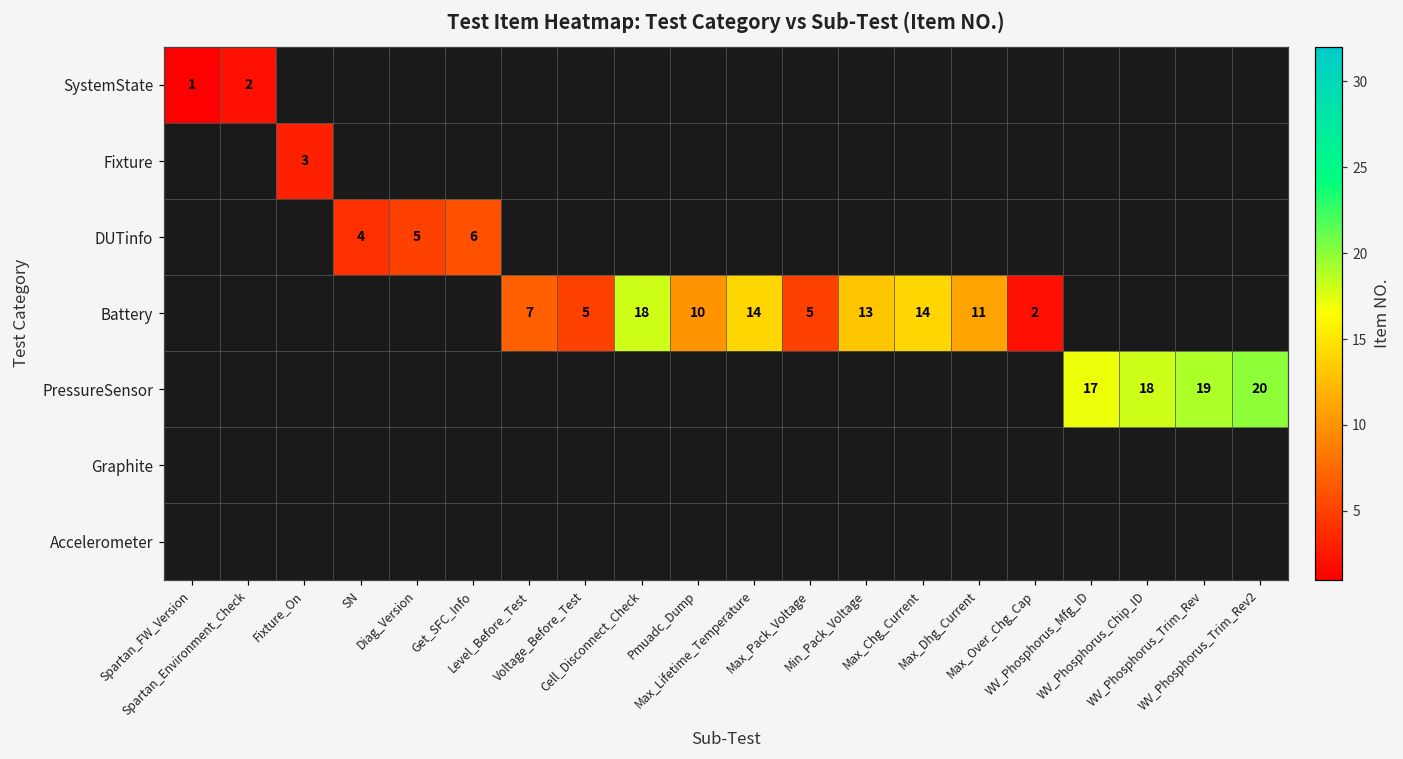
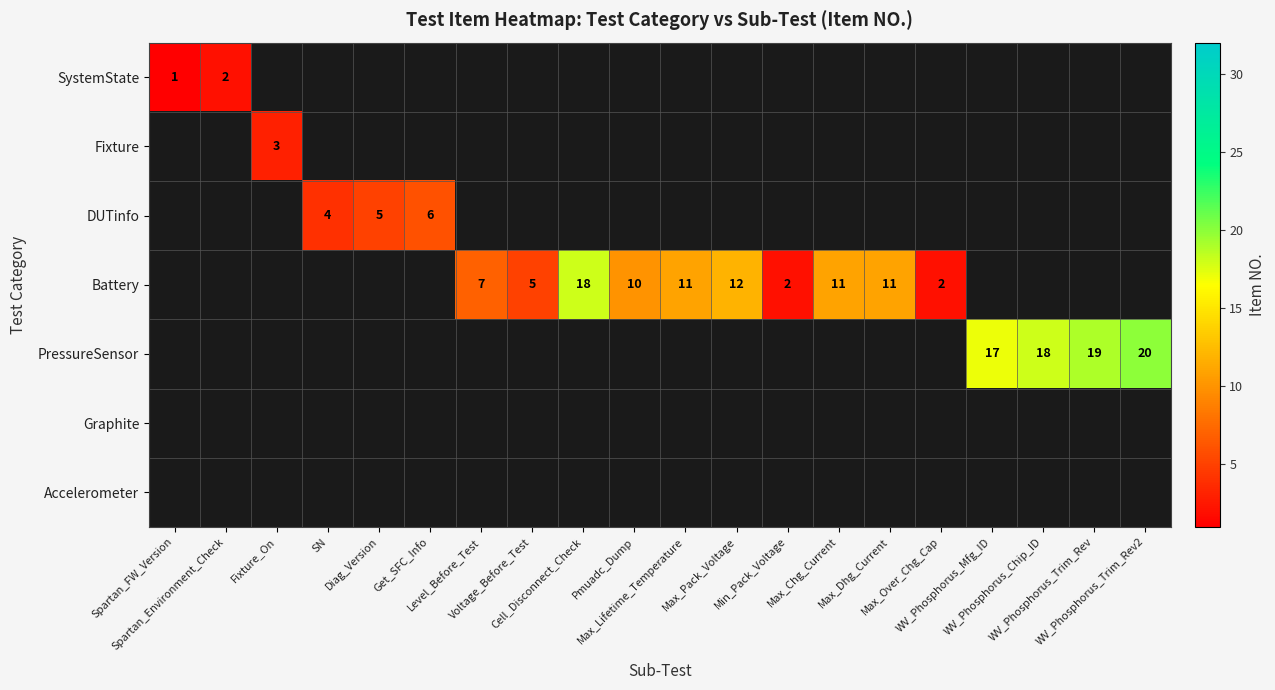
  {
    "SystemState": {
      "Spartan_FW_Version": 1,
      "Spartan_Environment_Check": 2
    },
    "Fixture": {
      "Fixture_On": 3
    },
    "DUTinfo": {
      "SN": 4,
      "Diag_Version": 5,
      "Get_SFC_Info": 6
    },
    "Battery": {
      "Level_Before_Test": 7,
      "Voltage_Before_Test": 5,
      "Cell_Disconnect_Check": 18,
      "Pmuadc_Dump": 10,
-     "Max_Lifetime_Temperature": 14,
-     "Max_Pack_Voltage": 5,
-     "Min_Pack_Voltage": 13,
-     "Max_Chg_Current": 14,
+     "Max_Lifetime_Temperature": 11,
+     "Max_Pack_Voltage": 12,
+     "Min_Pack_Voltage": 2,
+     "Max_Chg_Current": 11,
      "Max_Dhg_Current": 11,
      "Max_Over_Chg_Cap": 2
    },
    "PressureSensor": {
      "WV_Phosphorus_Mfg_ID": 17,
      "WV_Phosphorus_Chip_ID": 18,
      "WV_Phosphorus_Trim_Rev": 19,
      "WV_Phosphorus_Trim_Rev2": 20
    }
  }
